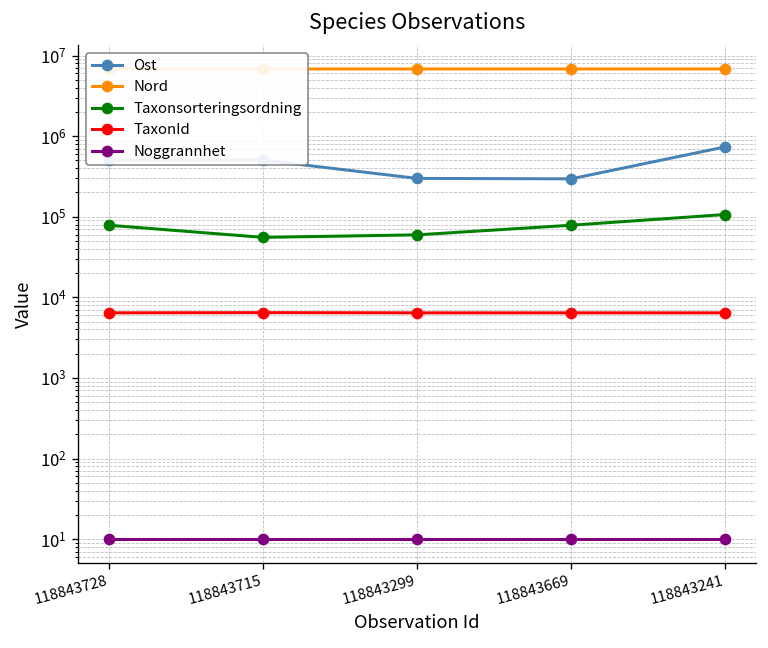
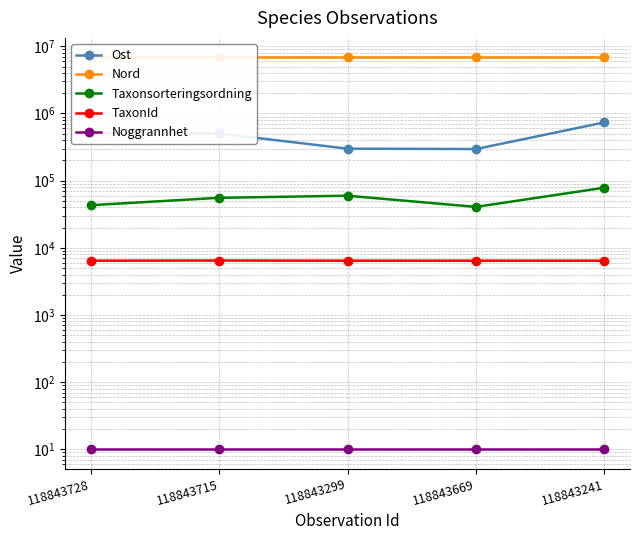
  {
    "Ost": {
      "118843299": 300000,
      "118843669": 300000,
      "118843241": 700000
    },
    "Nord": {
      "118843299": 7000000,
      "118843669": 7000000,
      "118843241": 7000000
    },
    "Taxonsorteringsordning": {
-     "118843728": 80000,
+     "118843728": 40000,
      "118843715": 60000,
      "118843299": 60000,
-     "118843669": 80000,
-     "118843241": 110000
+     "118843669": 40000,
+     "118843241": 80000
    },
    "TaxonId": {
      "118843728": 6000,
      "118843715": 6000,
      "118843299": 6000,
      "118843669": 6000,
      "118843241": 6000
    },
    "Noggrannhet": {
      "118843728": 10,
      "118843715": 10,
      "118843299": 10,
      "118843669": 10,
      "118843241": 10
    }
  }
